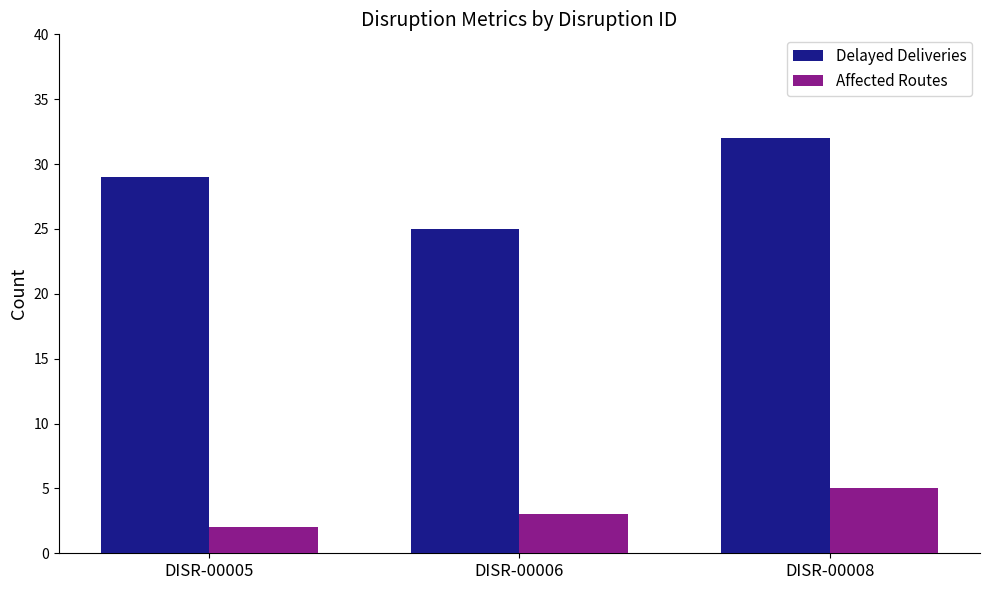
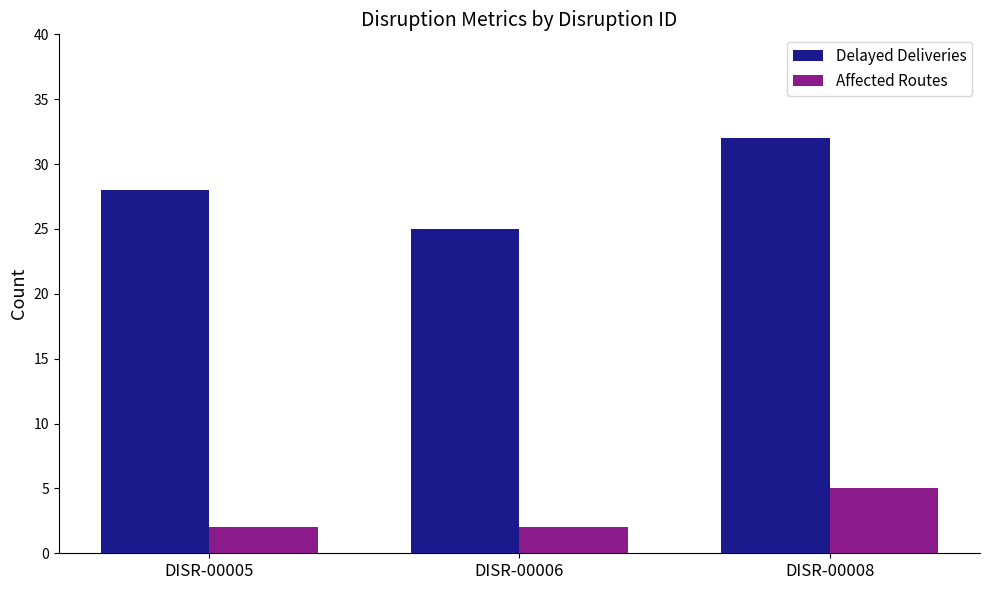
  {
    "Delayed Deliveries": {
-     "DISR-00005": 29,
+     "DISR-00005": 28,
      "DISR-00006": 25,
      "DISR-00008": 32
    },
    "Affected Routes": {
      "DISR-00005": 2,
-     "DISR-00006": 3,
+     "DISR-00006": 2,
      "DISR-00008": 5
    }
  }
